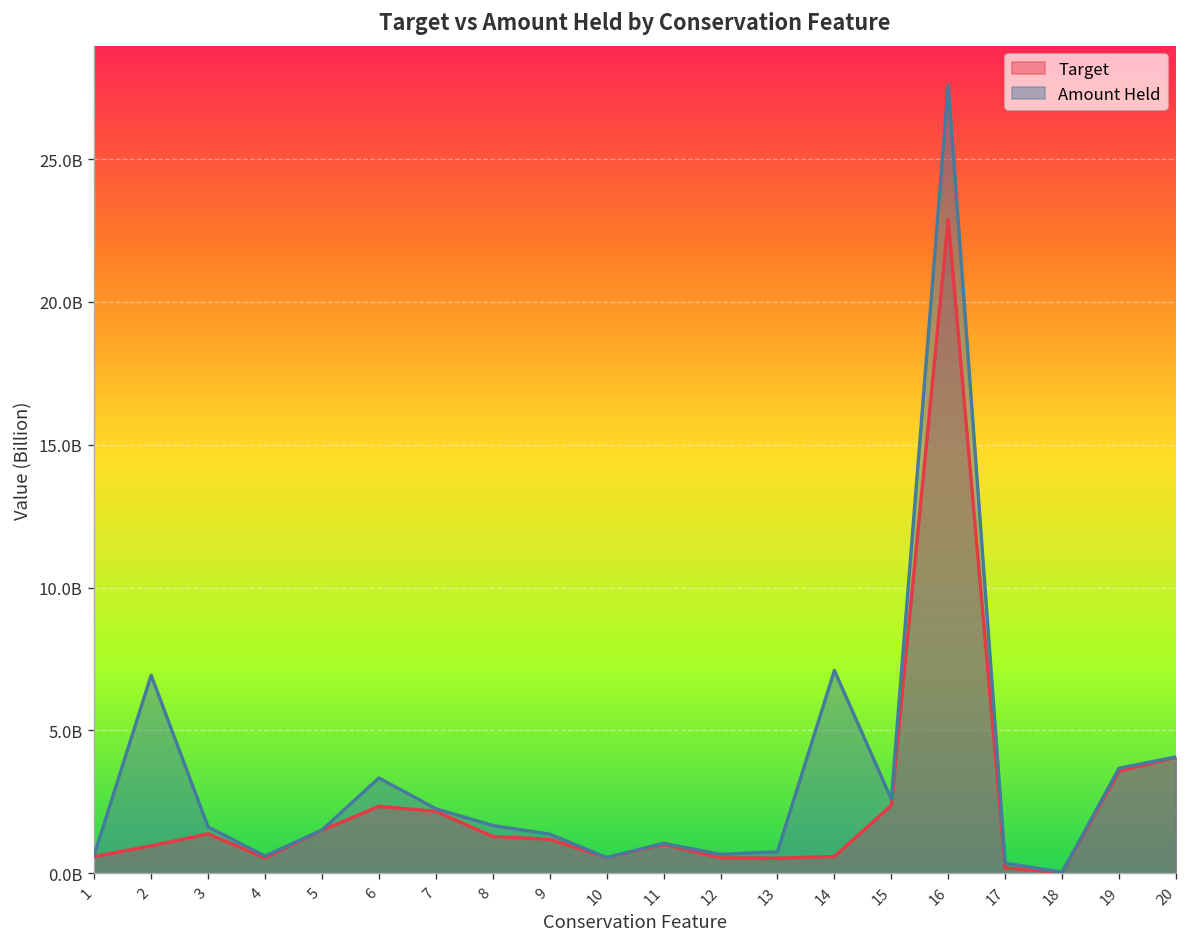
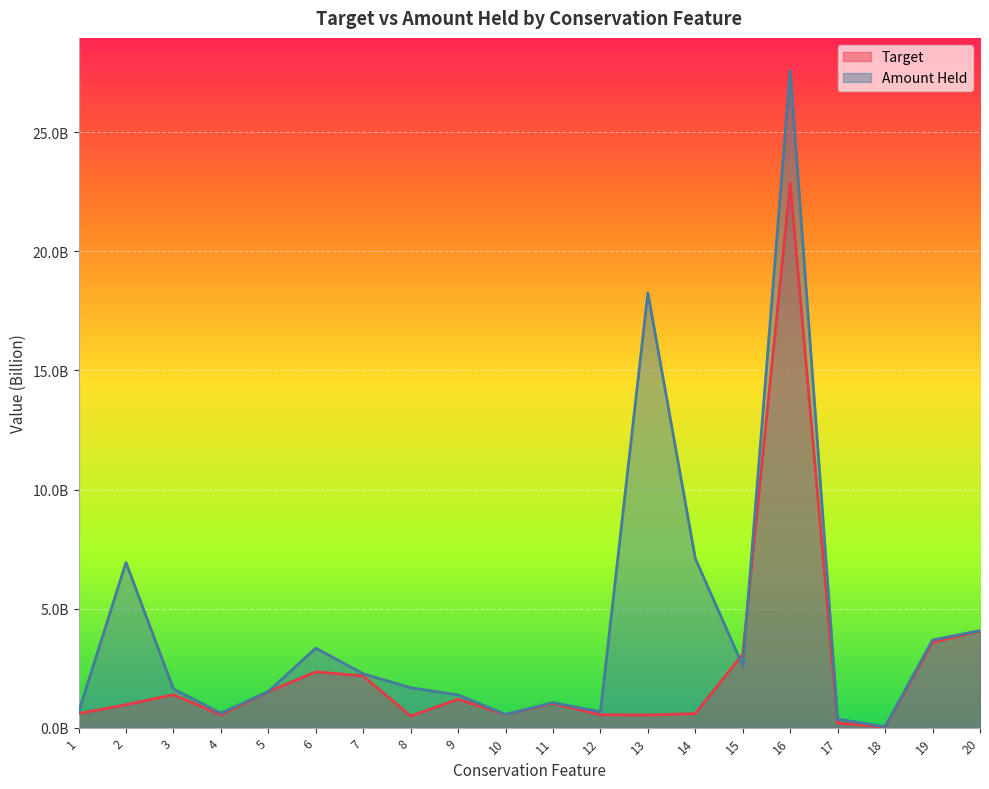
  {
    "Target": {
      "2": 1000000000,
      "3": 1400000000,
      "6": 2300000000,
-     "8": 1300000000,
+     "8": 500000000,
      "9": 1200000000,
      "12": 500000000,
      "13": 500000000,
      "14": 600000000,
-     "15": 2400000000,
+     "15": 3100000000,
      "16": 22900000000,
      "17": 200000000,
      "19": 3600000000
    },
    "Amount Held": {
      "2": 6900000000,
      "3": 1600000000,
      "6": 3300000000,
      "8": 1700000000,
      "9": 1400000000,
      "12": 700000000,
-     "13": 800000000,
+     "13": 18300000000,
      "14": 7100000000,
      "15": 2600000000,
      "16": 27600000000,
      "17": 400000000,
      "19": 3700000000
    }
  }
